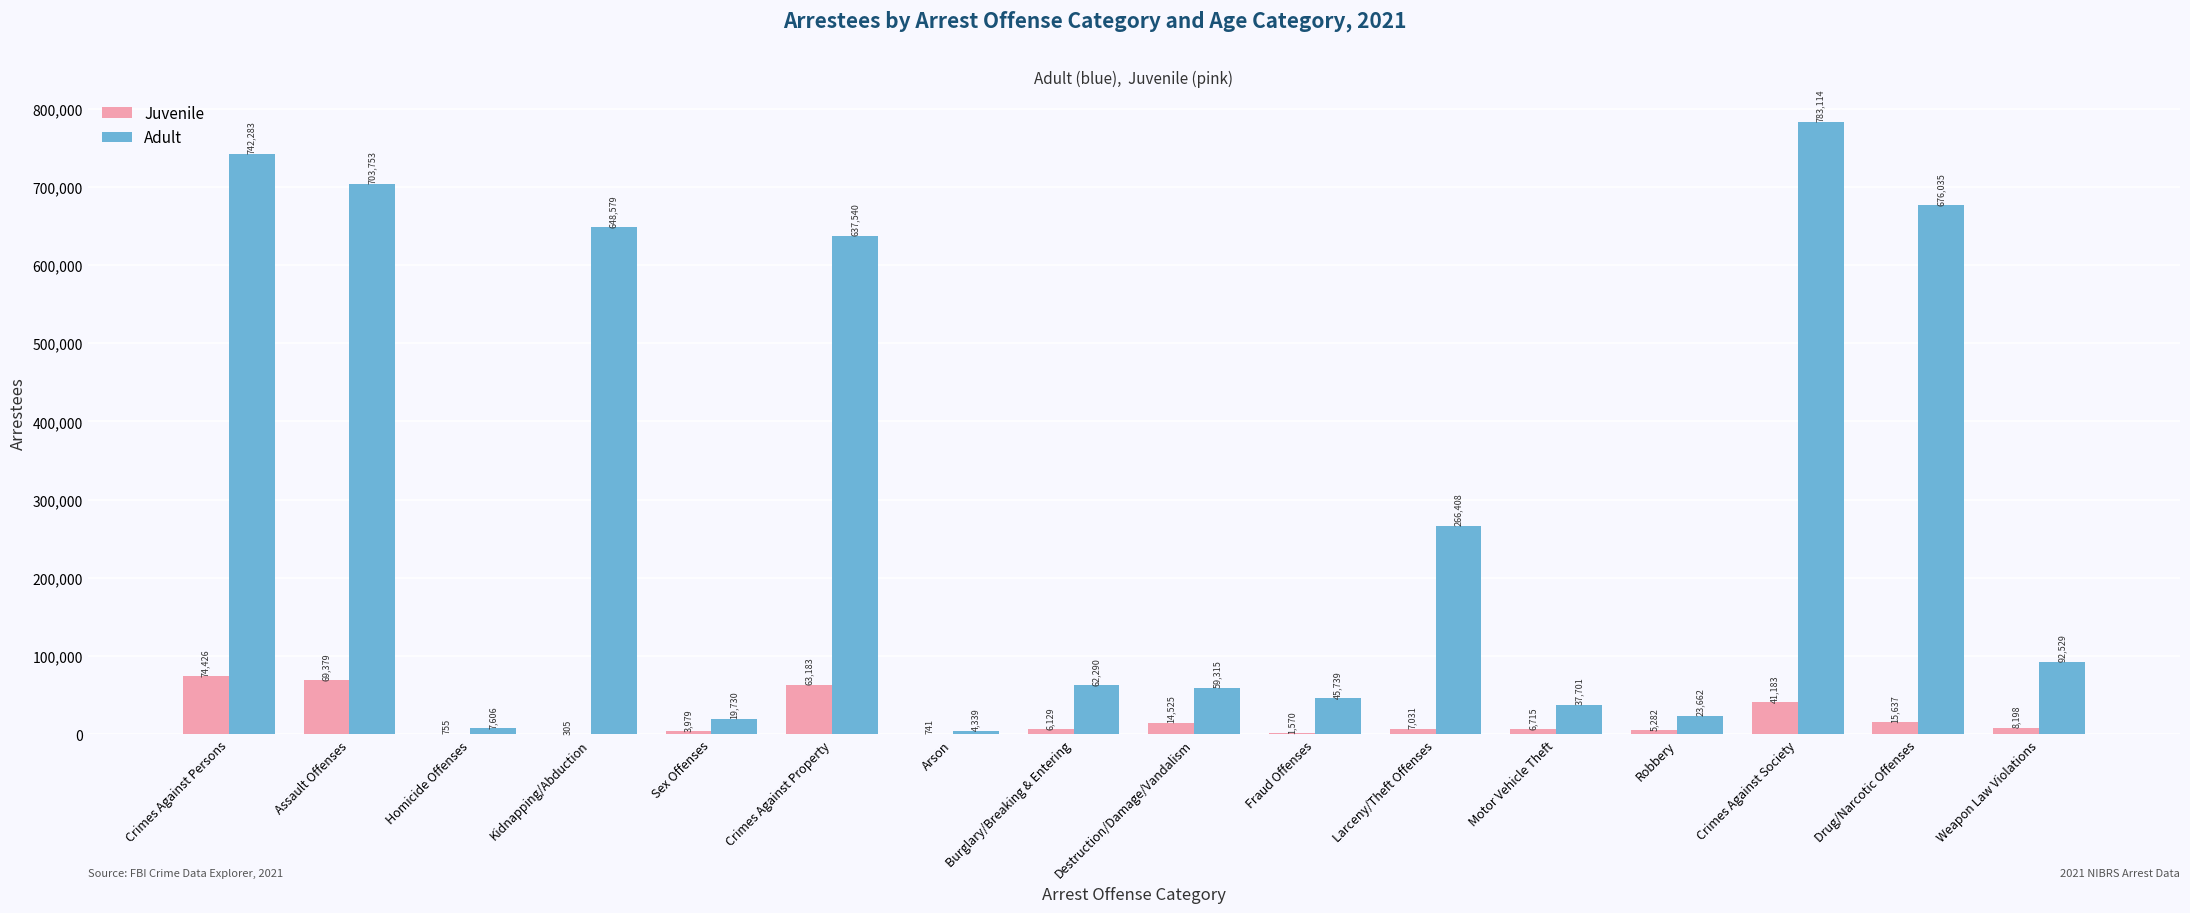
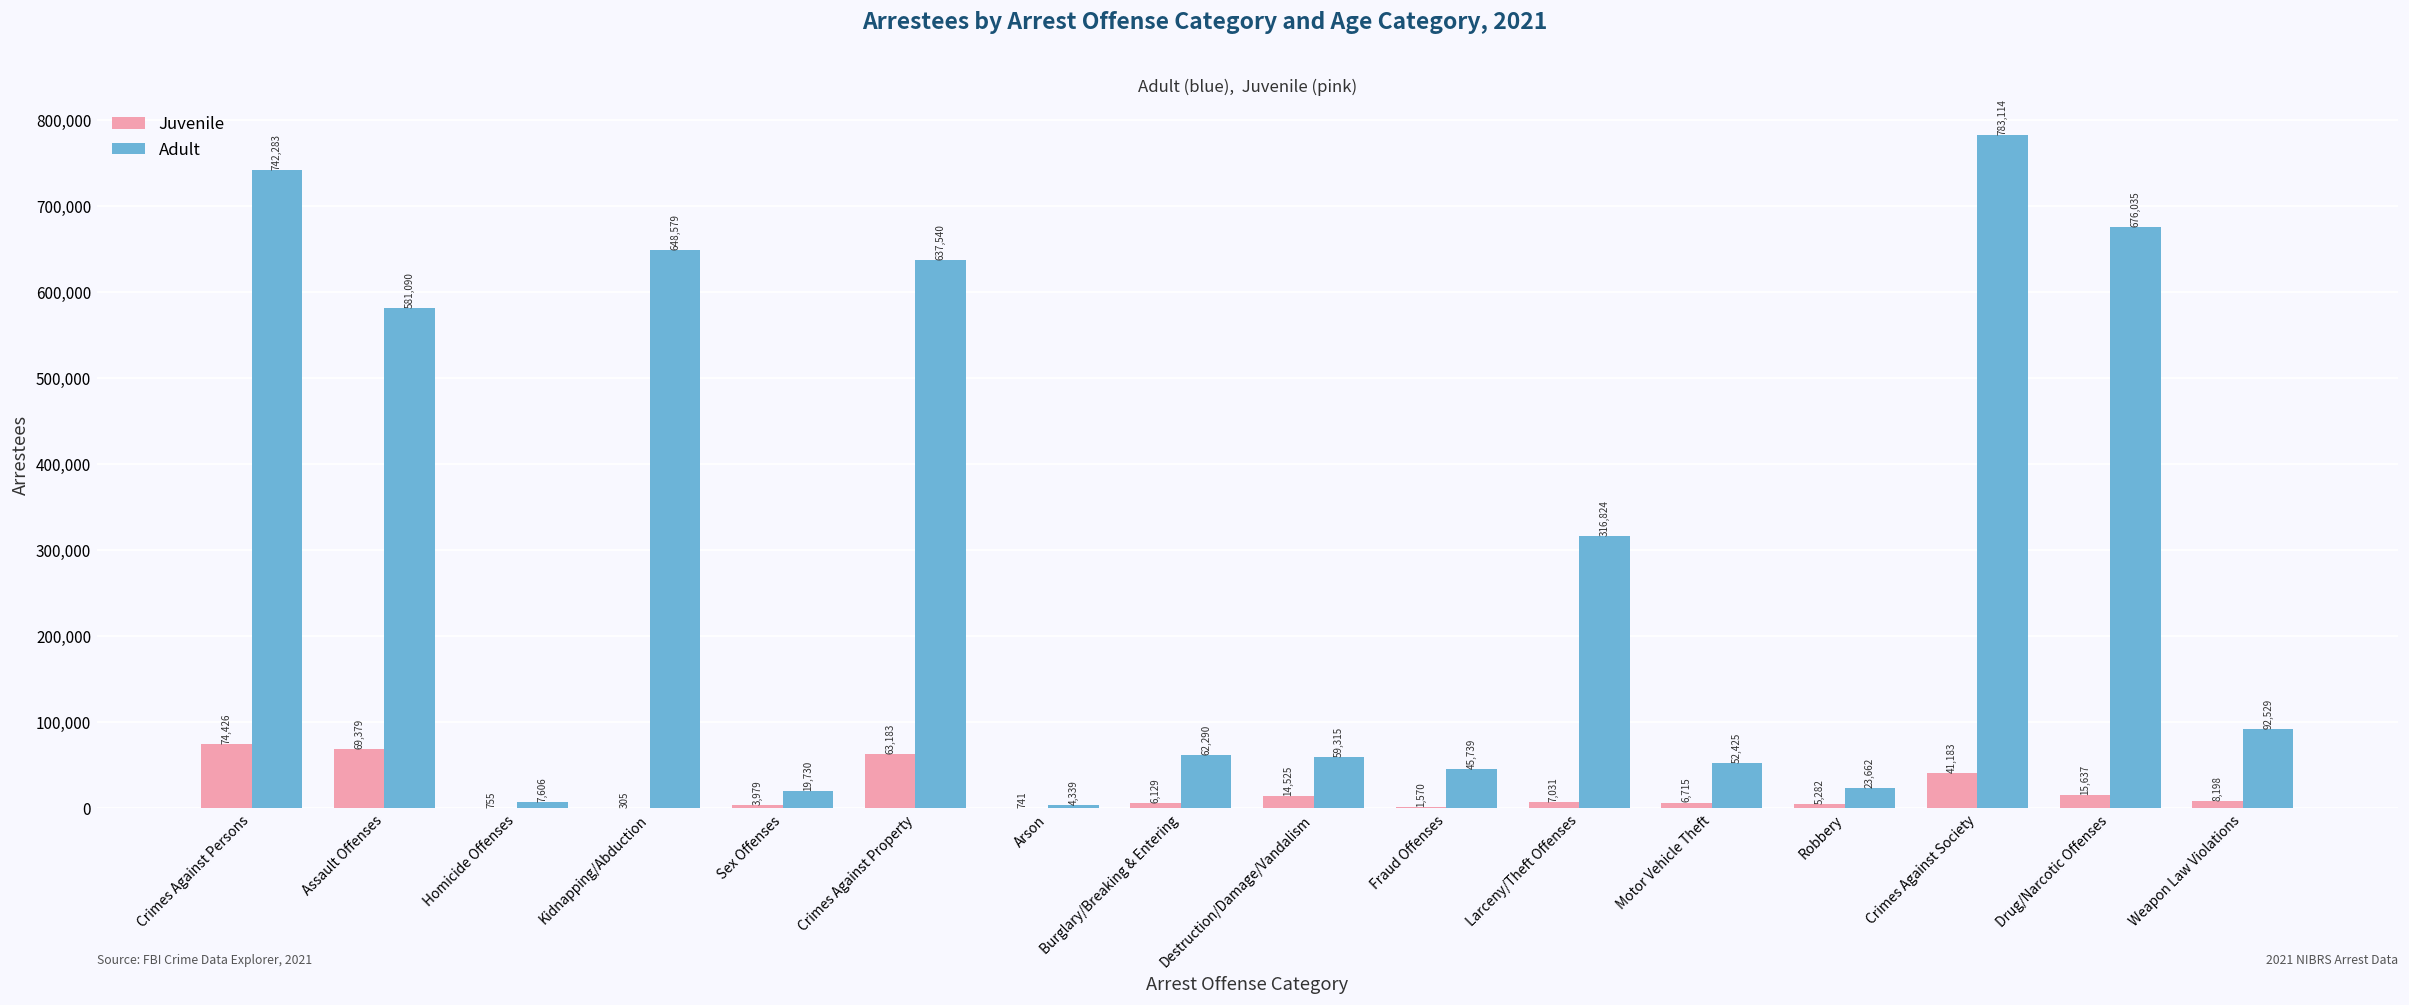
  {
    "Juvenile": {
      "Crimes Against Persons": "74,426",
      "Assault Offenses": "69,379",
      "Homicide Offenses": "755",
      "Kidnapping/Abduction": "305",
      "Sex Offenses": "3,979",
      "Crimes Against Property": "63,183",
      "Arson": "741",
      "Burglary/Breaking & Entering": "6,129",
      "Destruction/Damage/Vandalism": "14,525",
      "Fraud Offenses": "1,570",
      "Larceny/Theft Offenses": "7,031",
      "Motor Vehicle Theft": "6,715",
      "Robbery": "5,282",
      "Crimes Against Society": "41,183",
      "Drug/Narcotic Offenses": "15,637",
      "Weapon Law Violations": "8,198"
    },
    "Adult": {
      "Crimes Against Persons": "742,283",
-     "Assault Offenses": "703,753",
+     "Assault Offenses": "581,090",
      "Homicide Offenses": "7,606",
      "Kidnapping/Abduction": "648,579",
      "Sex Offenses": "19,730",
      "Crimes Against Property": "637,540",
      "Arson": "4,339",
      "Burglary/Breaking & Entering": "62,290",
      "Destruction/Damage/Vandalism": "59,315",
      "Fraud Offenses": "45,739",
-     "Larceny/Theft Offenses": "266,408",
-     "Motor Vehicle Theft": "37,701",
+     "Larceny/Theft Offenses": "316,824",
+     "Motor Vehicle Theft": "52,425",
      "Robbery": "23,662",
      "Crimes Against Society": "783,114",
      "Drug/Narcotic Offenses": "676,035",
      "Weapon Law Violations": "92,529"
    }
  }
